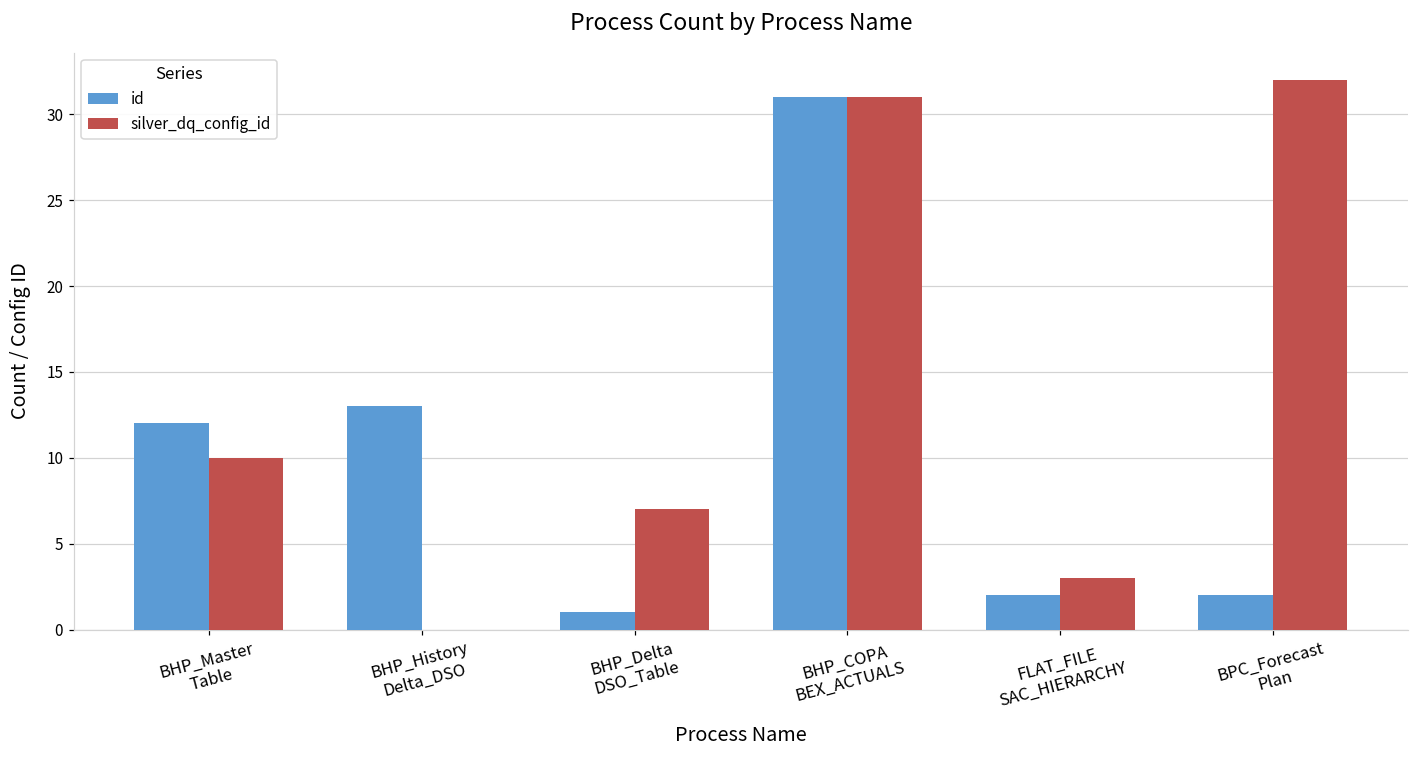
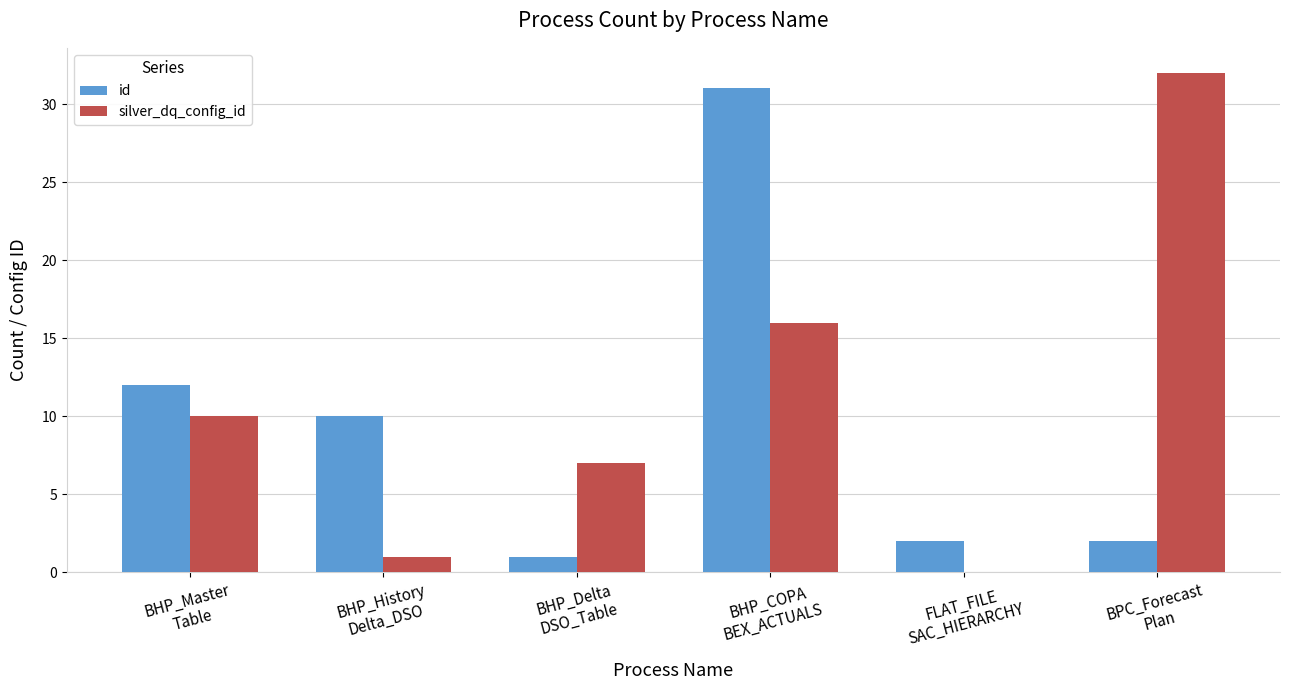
  {
    "id": {
      "BHP_Master Table": 12,
-     "BHP_History Delta_DSO": 13,
+     "BHP_History Delta_DSO": 10,
      "BHP_Delta DSO_Table": 1,
      "BHP_COPA BEX_ACTUALS": 31,
      "FLAT_FILE SAC_HIERARCHY": 2,
      "BPC_Forecast Plan": 2
    },
    "silver_dq_config_id": {
      "BHP_Master Table": 10,
-     "BHP_History Delta_DSO": 0,
+     "BHP_History Delta_DSO": 1,
      "BHP_Delta DSO_Table": 7,
-     "BHP_COPA BEX_ACTUALS": 31,
-     "FLAT_FILE SAC_HIERARCHY": 3,
+     "BHP_COPA BEX_ACTUALS": 16,
+     "FLAT_FILE SAC_HIERARCHY": 0,
      "BPC_Forecast Plan": 32
    }
  }
